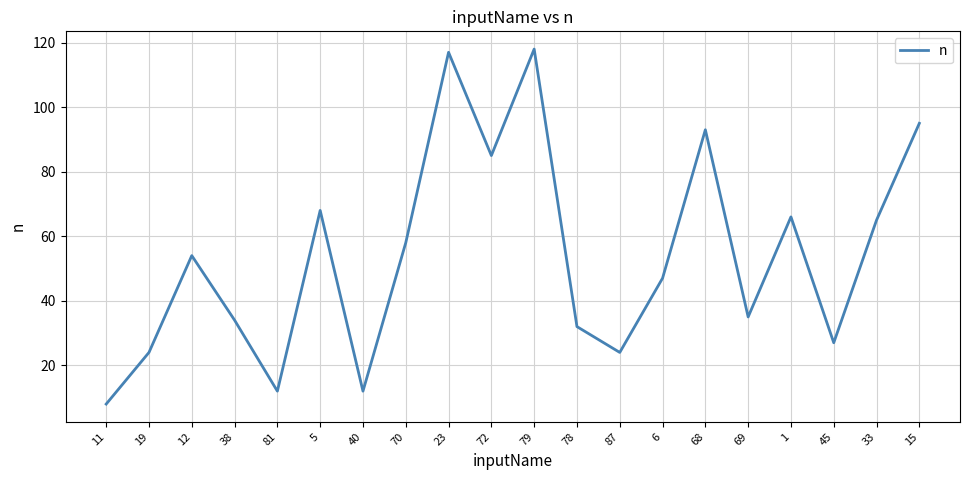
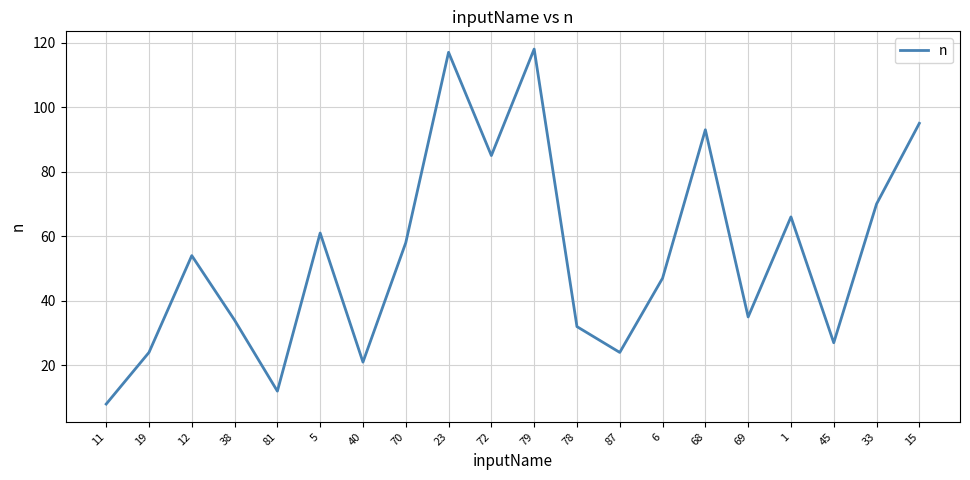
  {
    "11": 8,
    "19": 24,
    "12": 54,
    "38": 34,
    "81": 12,
-   "5": 68,
-   "40": 12,
+   "5": 61,
+   "40": 21,
    "70": 58,
    "23": 117,
    "72": 85,
    "79": 118,
    "78": 32,
    "87": 24,
    "6": 47,
    "68": 93,
    "69": 35,
    "1": 66,
    "45": 27,
-   "33": 65,
+   "33": 70,
    "15": 95
  }
